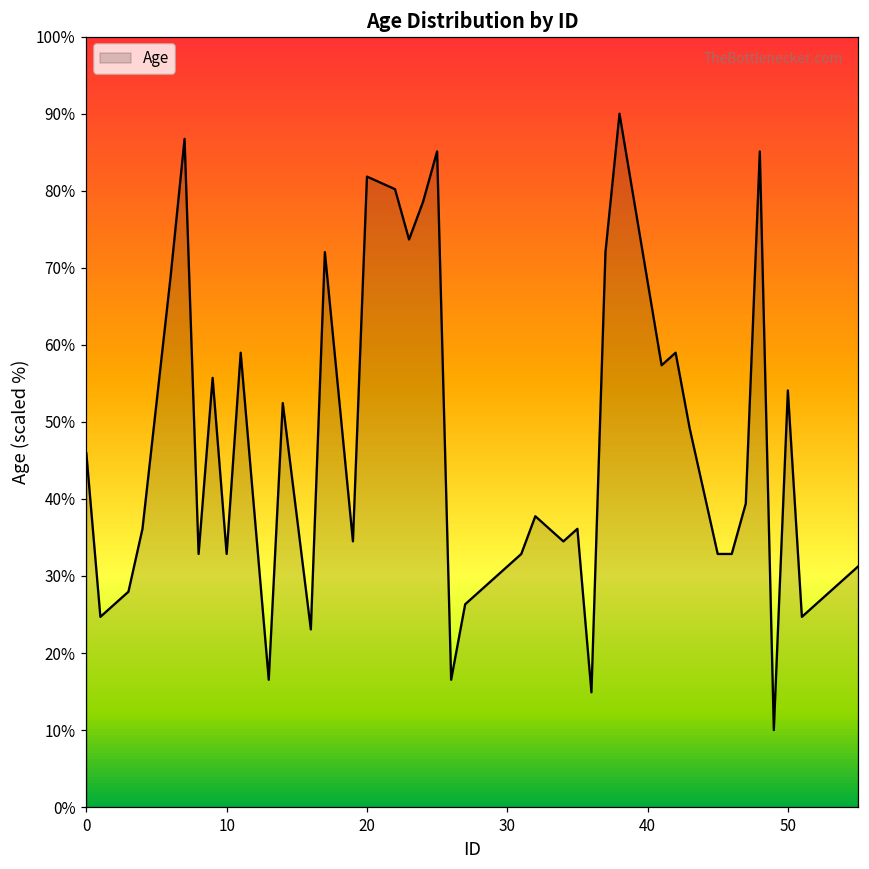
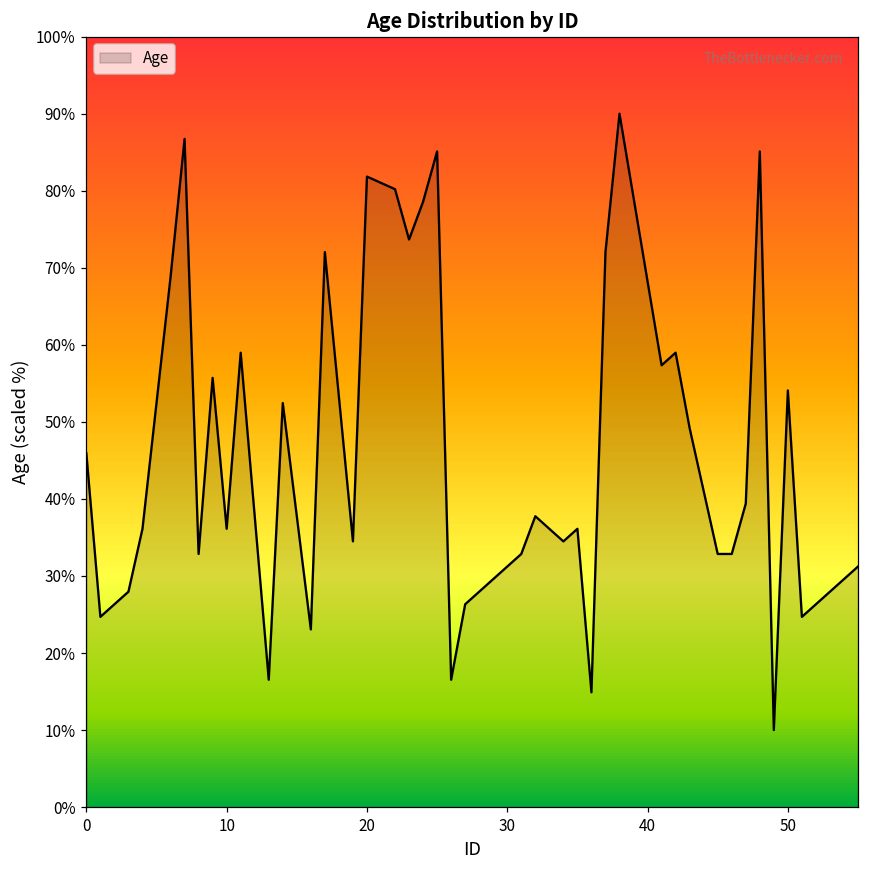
  {
    "0": "46%",
-   "10": "33%",
+   "10": "36%",
    "20": "82%",
    "50": "54%"
  }
